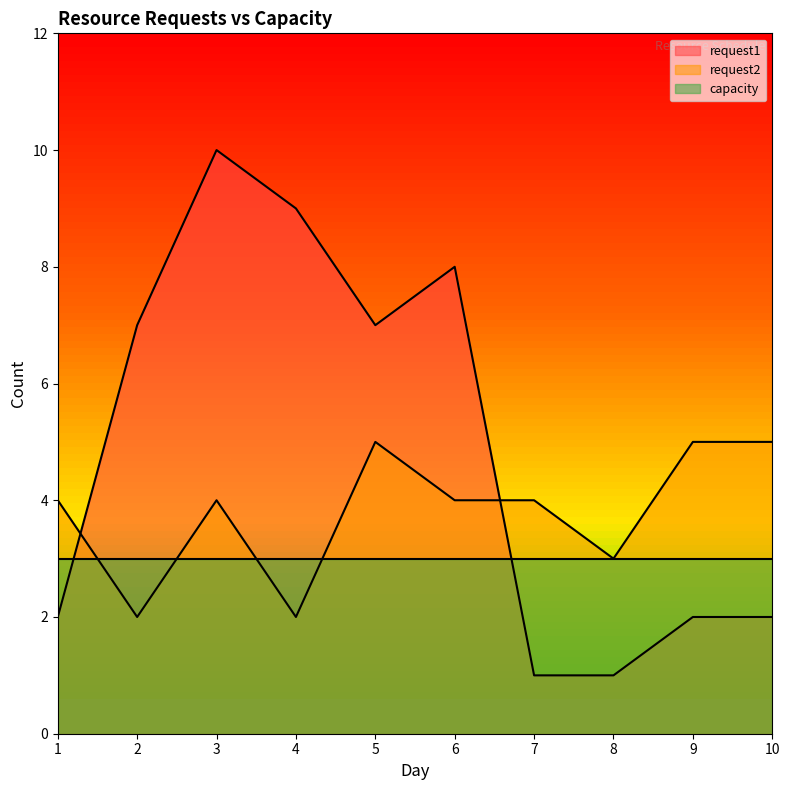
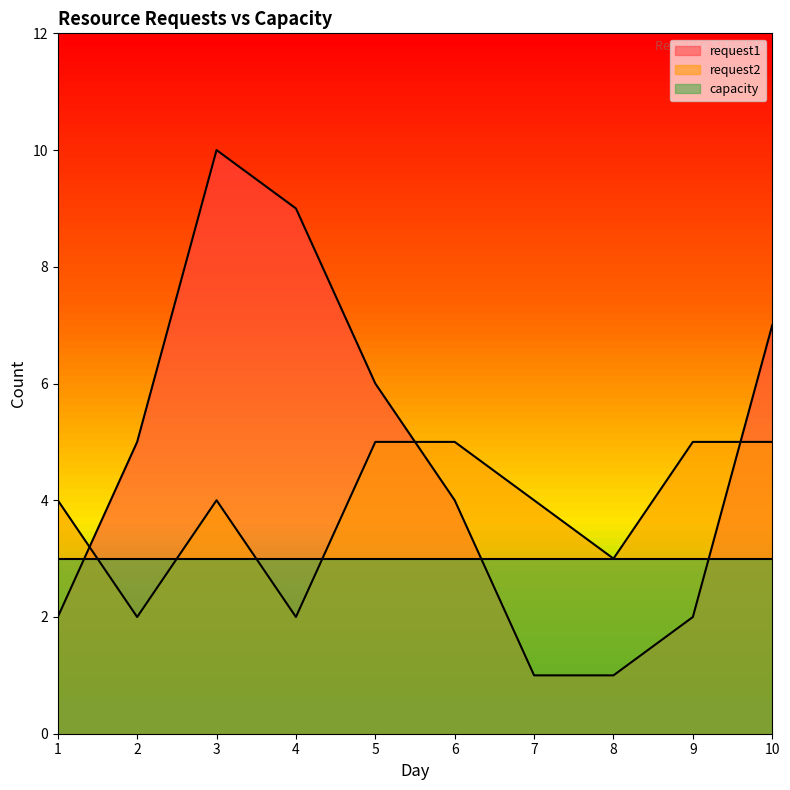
  {
    "request1": {
      "1": 2,
-     "2": 7,
+     "2": 5,
      "3": 10,
      "4": 9,
-     "5": 7,
-     "6": 8,
+     "5": 6,
+     "6": 4,
      "7": 1,
      "8": 1,
      "9": 2,
-     "10": 2
+     "10": 7
    },
    "request2": {
      "1": 4,
      "2": 2,
      "3": 4,
      "4": 2,
      "5": 5,
-     "6": 4,
+     "6": 5,
      "7": 4,
      "9": 5,
      "10": 5
    },
    "capacity": {
      "1": 3,
      "2": 3,
      "3": 3,
      "4": 3,
      "5": 3,
      "6": 3,
      "7": 3,
      "9": 3,
      "10": 3
    }
  }
